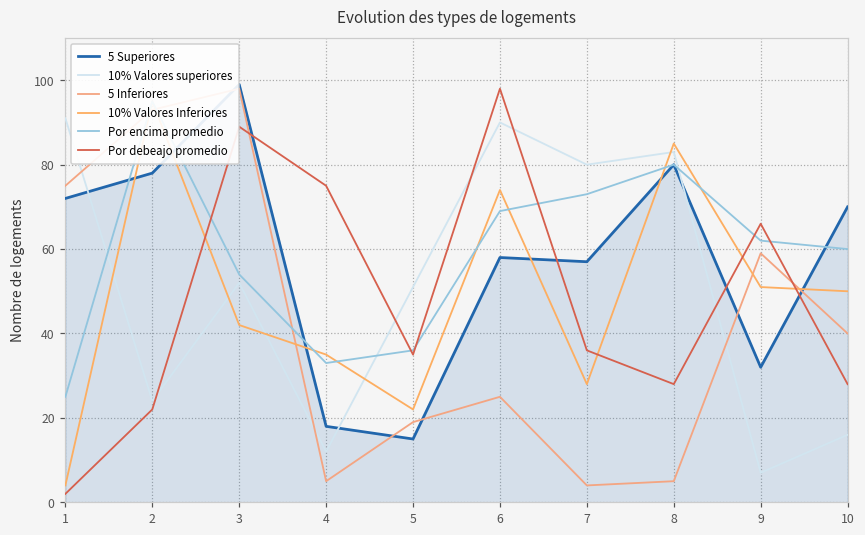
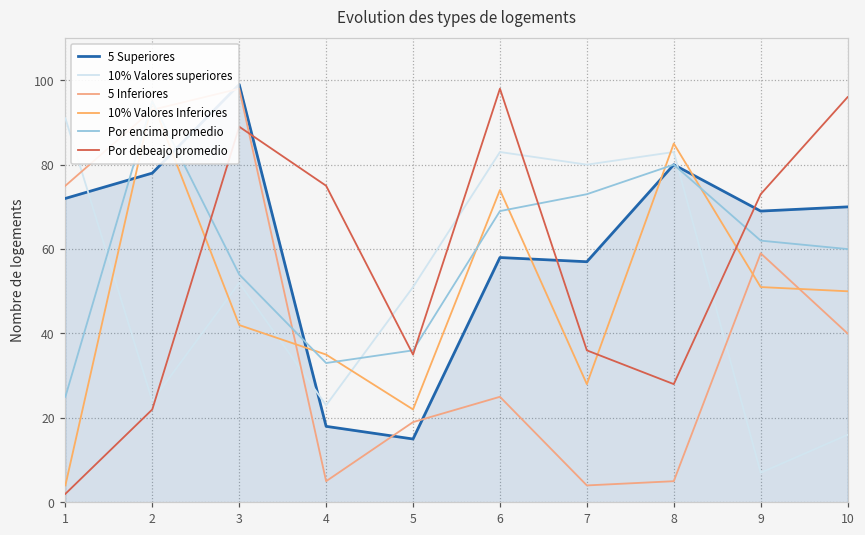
  {
    "5 Superiores": {
      "1": 72,
      "2": 78,
      "3": 99,
      "4": 18,
      "5": 15,
      "6": 58,
      "7": 57,
-     "9": 32,
+     "9": 69,
      "10": 70
    },
    "10% Valores superiores": {
      "1": 91,
      "2": 24,
      "3": 52,
-     "4": 12,
+     "4": 23,
      "5": 51,
-     "6": 90,
+     "6": 83,
      "7": 80,
      "8": 83,
      "9": 7,
      "10": 16
    },
    "Por encima promedio": {
      "1": 25,
      "3": 54,
      "4": 33,
      "5": 36,
      "6": 69,
      "7": 73,
      "9": 62,
      "10": 60
    },
    "Por debeajo promedio": {
      "1": 2,
      "2": 22,
      "3": 89,
      "4": 75,
      "5": 35,
      "6": 98,
      "7": 36,
      "8": 28,
-     "9": 66,
-     "10": 28
+     "9": 73,
+     "10": 96
    }
  }
